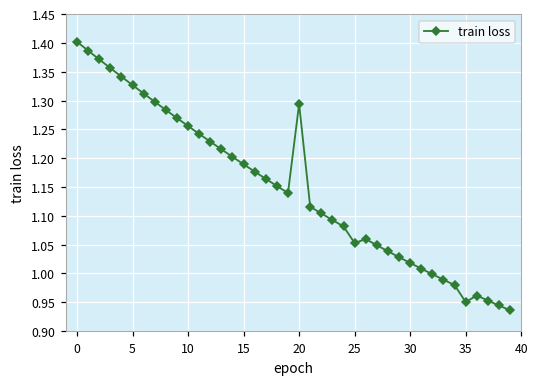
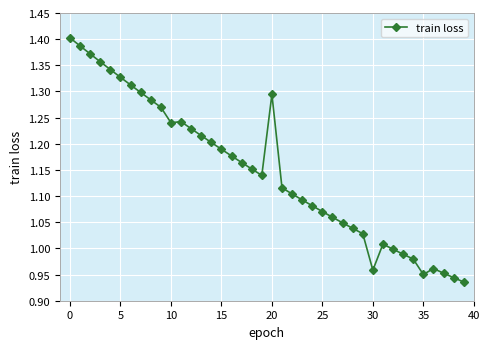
  {
    "0": 1.40,
    "5": 1.33,
-   "10": 1.26,
+   "10": 1.24,
    "15": 1.19,
    "20": 1.29,
-   "25": 1.05,
-   "30": 1.02,
+   "25": 1.07,
+   "30": 0.96,
    "35": 0.95
  }
